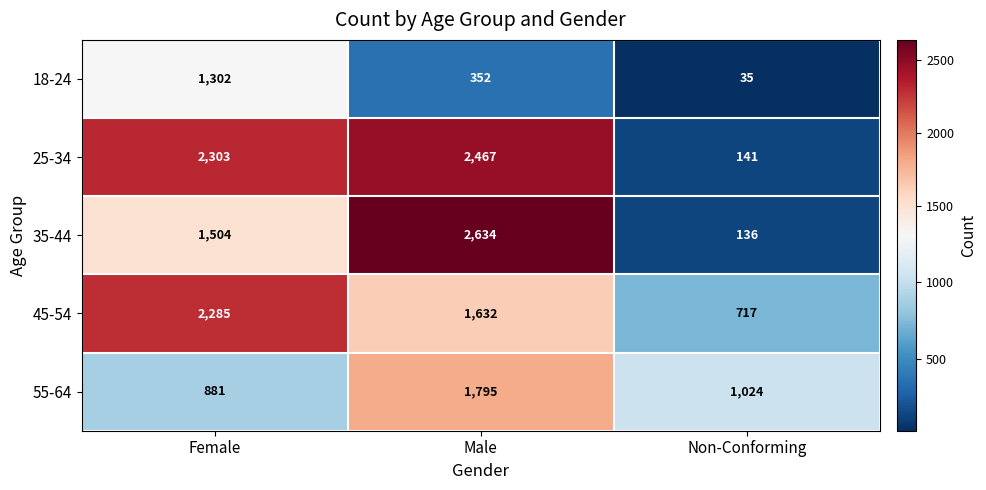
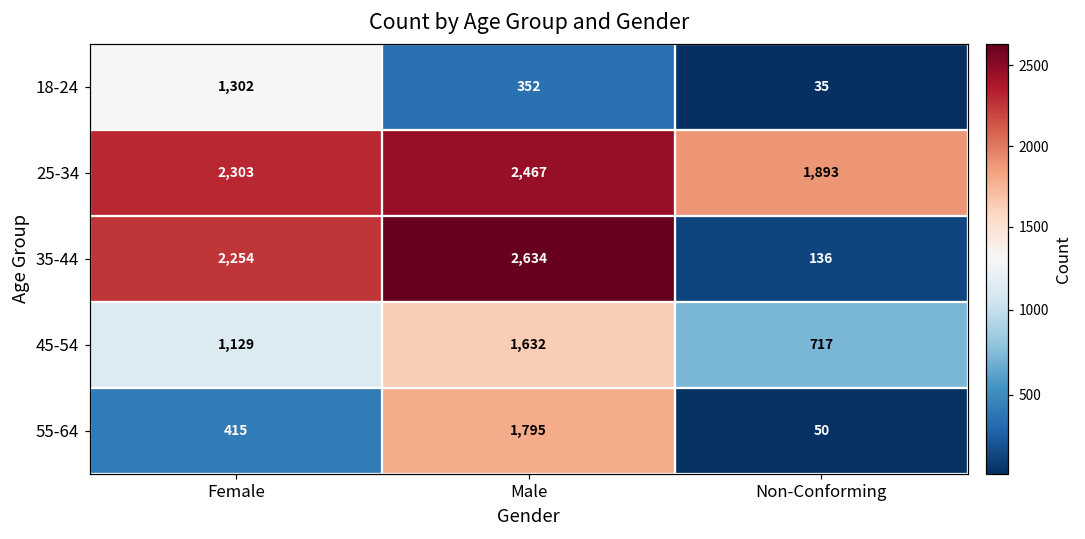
  {
    "18-24": {
      "Female": "1,302",
      "Male": "352",
      "Non-Conforming": "35"
    },
    "25-34": {
      "Female": "2,303",
      "Male": "2,467",
-     "Non-Conforming": "141"
+     "Non-Conforming": "1,893"
    },
    "35-44": {
-     "Female": "1,504",
+     "Female": "2,254",
      "Male": "2,634",
      "Non-Conforming": "136"
    },
    "45-54": {
-     "Female": "2,285",
+     "Female": "1,129",
      "Male": "1,632",
      "Non-Conforming": "717"
    },
    "55-64": {
-     "Female": "881",
+     "Female": "415",
      "Male": "1,795",
-     "Non-Conforming": "1,024"
+     "Non-Conforming": "50"
    }
  }
